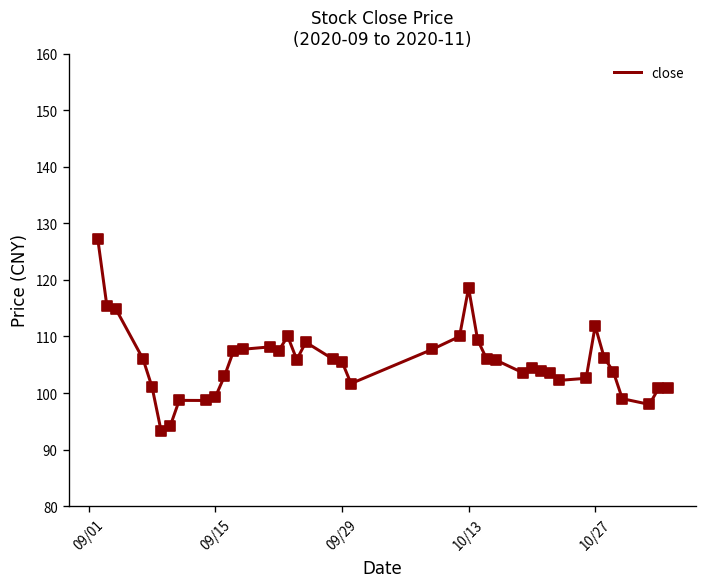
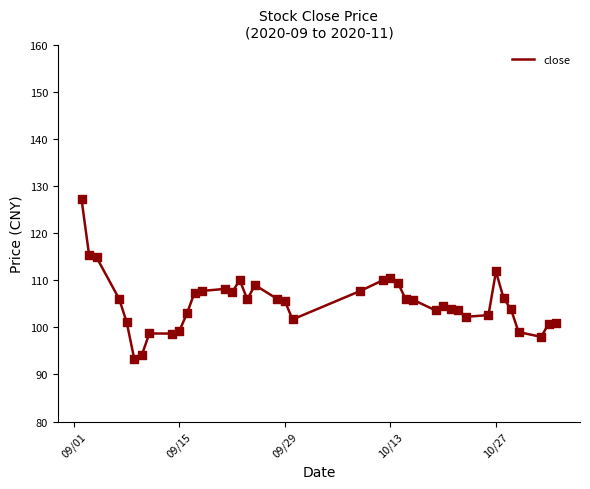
  {
    "09/15": 99,
    "09/29": 106,
-   "10/13": 119,
+   "10/13": 110,
    "10/27": 112
  }
